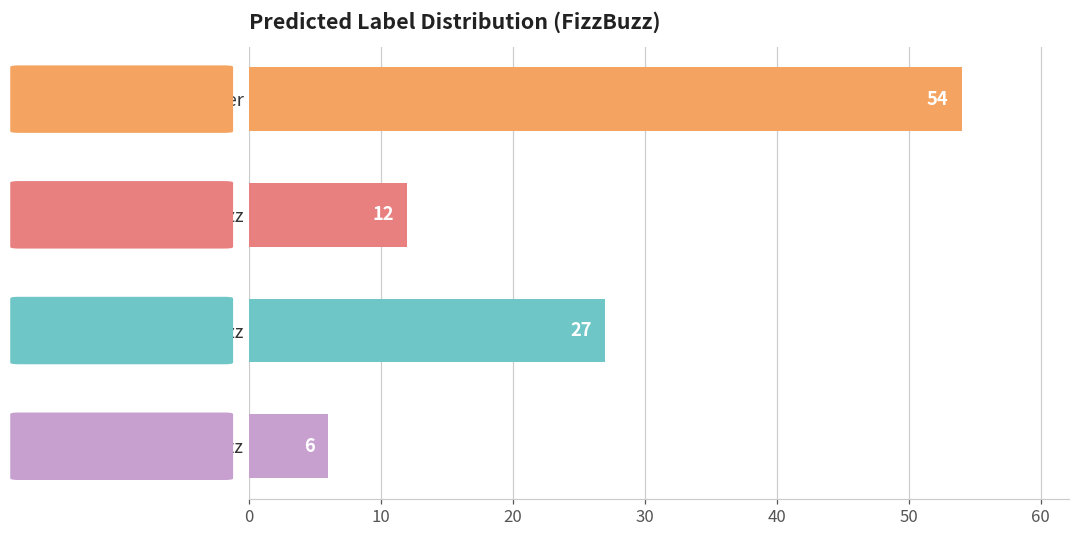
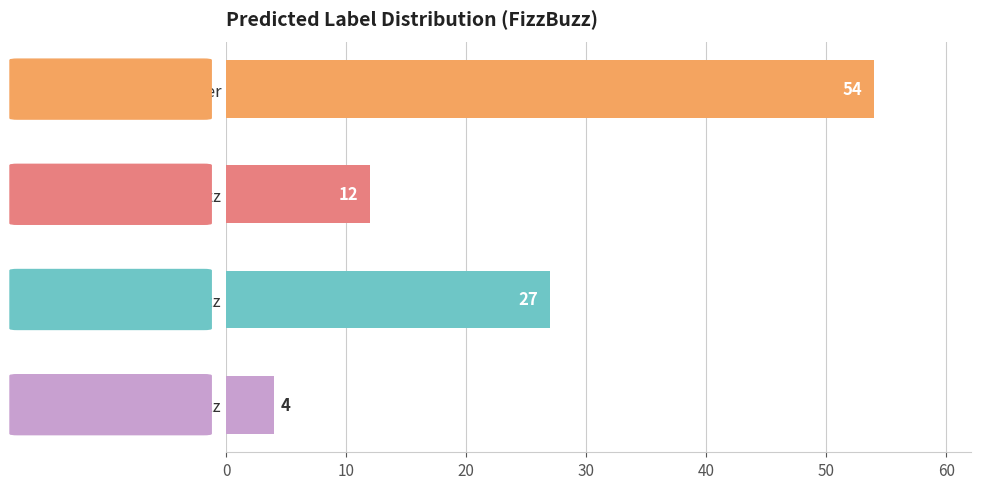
  {
    "Other": 54,
    "Buzz": 12,
    "Fizz": 27,
-   "FizzBuzz": 6
+   "FizzBuzz": 4
  }
